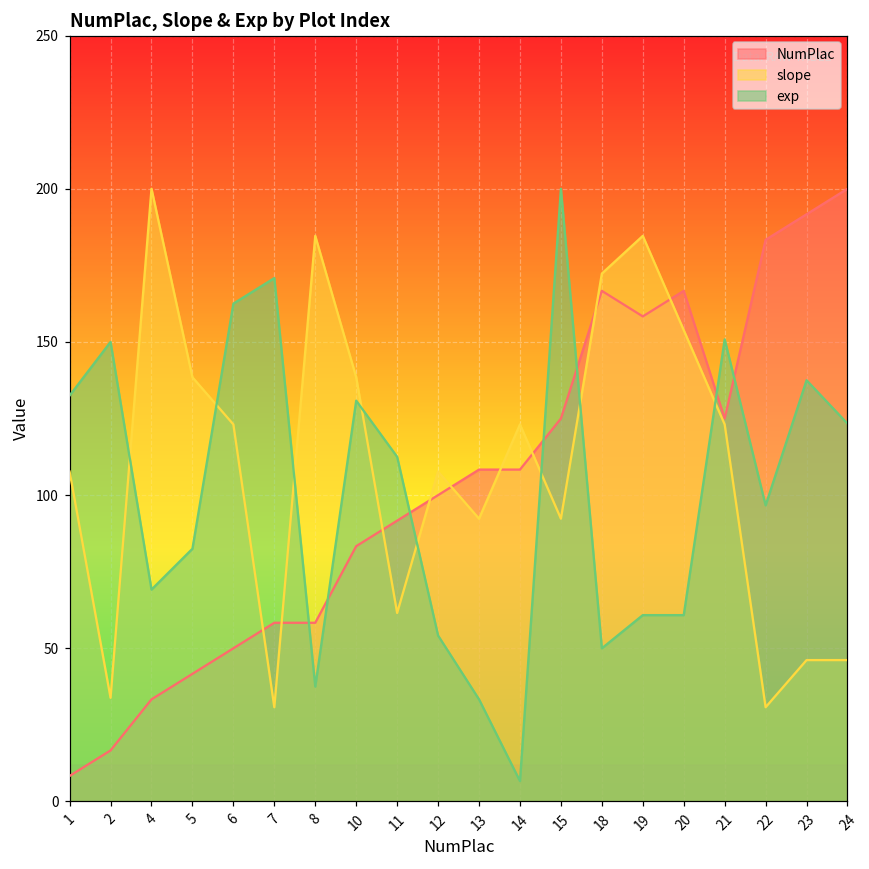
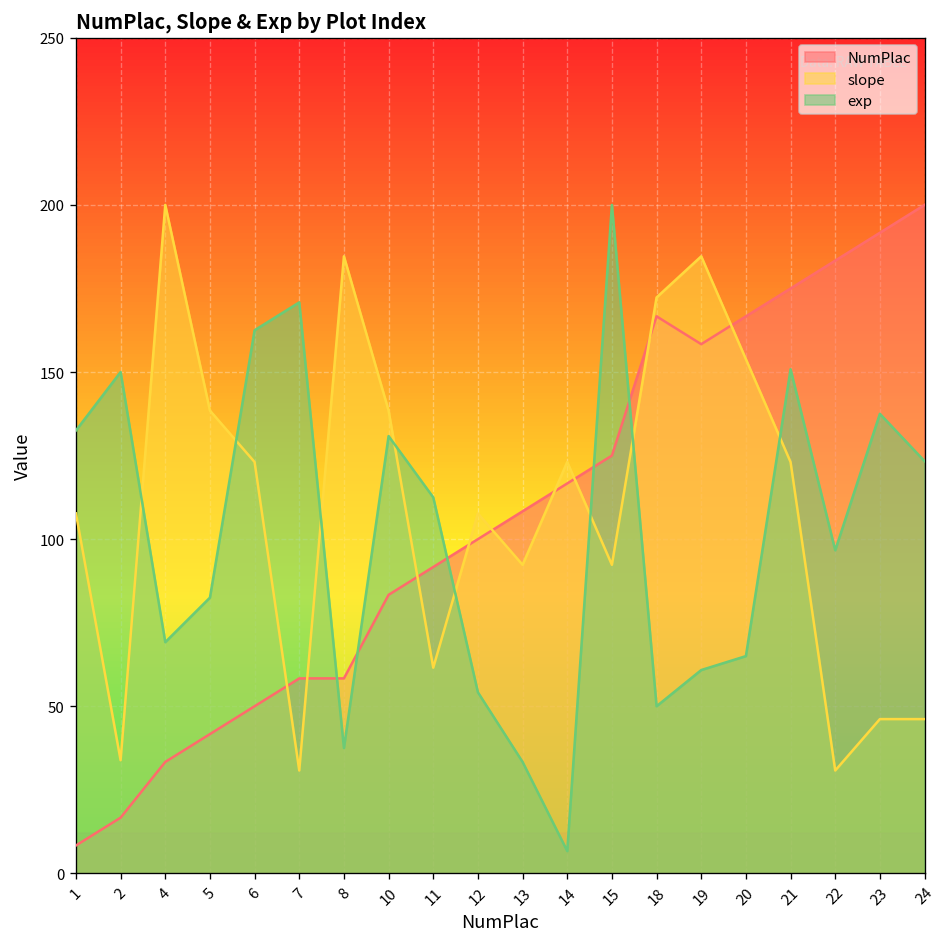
  {
    "NumPlac": {
      "2": 17,
      "4": 33,
      "5": 42,
      "6": 50,
      "7": 58,
      "8": 58,
      "10": 83,
      "11": 92,
      "12": 100,
      "13": 108,
-     "14": 108,
+     "14": 117,
      "15": 125,
      "18": 167,
      "19": 158,
      "20": 167,
-     "21": 125,
+     "21": 175,
      "22": 183,
      "23": 192,
      "24": 200
    },
    "slope": {
      "1": 108,
      "2": 34,
      "4": 200,
      "5": 138,
      "6": 123,
      "7": 31,
      "8": 185,
      "10": 138,
      "11": 62,
      "12": 108,
      "13": 92,
      "14": 123,
      "15": 92,
      "18": 172,
      "19": 185,
      "20": 154,
      "21": 123,
      "22": 31,
      "23": 46,
      "24": 46
    },
    "exp": {
      "1": 133,
      "2": 150,
      "4": 69,
      "5": 83,
      "6": 163,
      "7": 171,
      "8": 38,
      "10": 131,
      "11": 113,
      "12": 54,
      "13": 33,
      "15": 200,
      "18": 50,
      "19": 61,
-     "20": 61,
+     "20": 65,
      "21": 151,
      "22": 97,
      "23": 138,
      "24": 123
    }
  }
